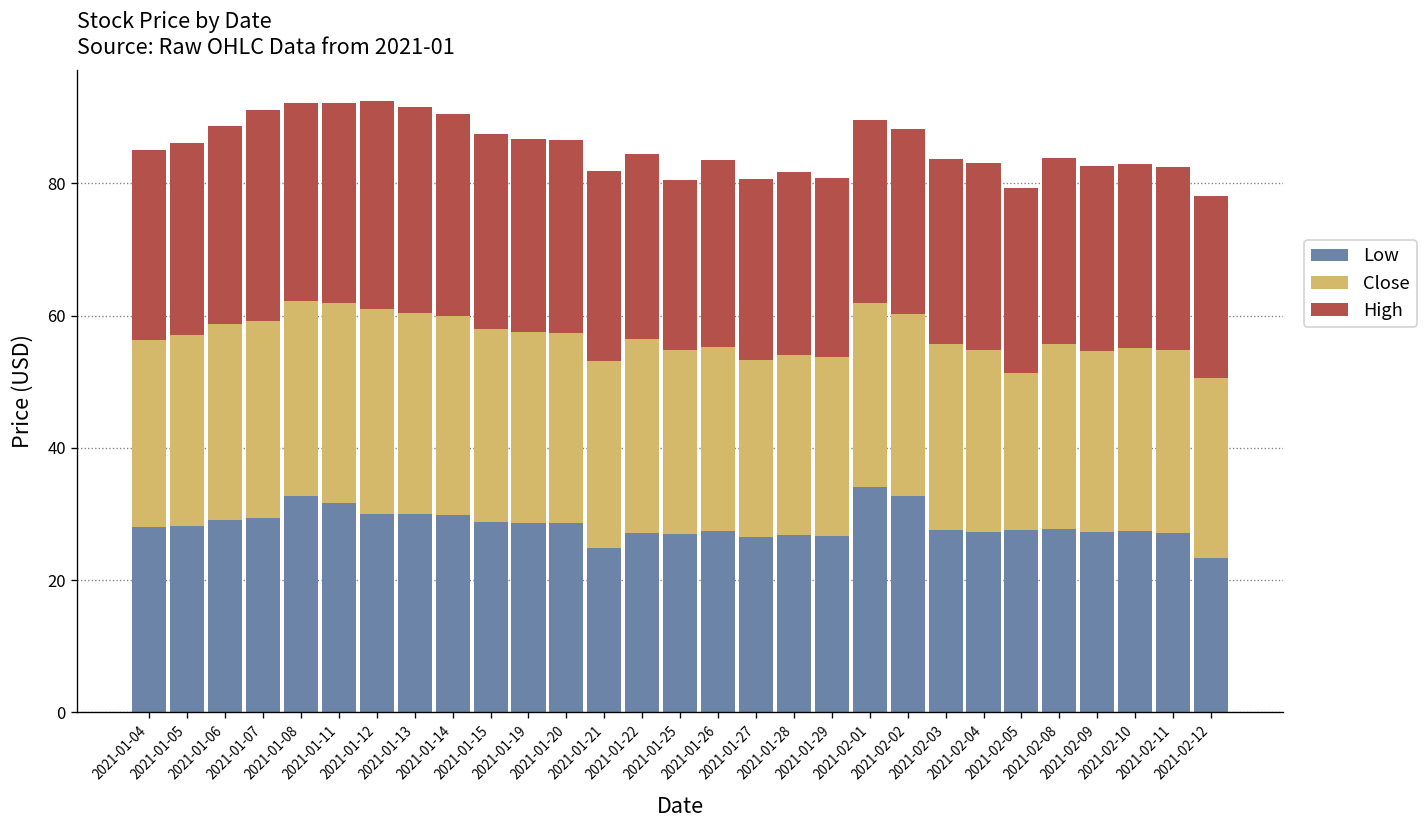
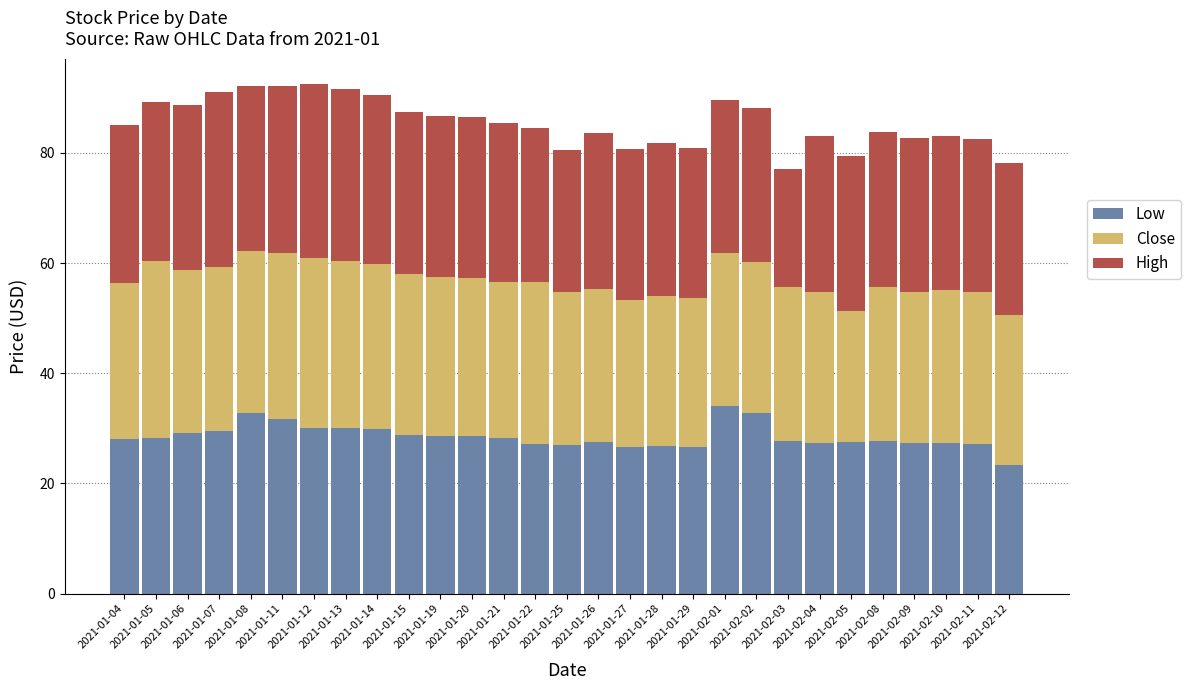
  {
    "Low": {
      "2021-01-04": 28,
      "2021-01-05": 28,
      "2021-01-06": 29,
      "2021-01-07": 29,
      "2021-01-08": 33,
      "2021-01-11": 32,
      "2021-01-12": 30,
      "2021-01-13": 30,
      "2021-01-14": 30,
      "2021-01-15": 29,
      "2021-01-19": 29,
      "2021-01-20": 29,
-     "2021-01-21": 25,
+     "2021-01-21": 28,
      "2021-01-22": 27,
      "2021-01-25": 27,
      "2021-01-26": 27,
      "2021-01-27": 27,
      "2021-01-28": 27,
      "2021-01-29": 27,
      "2021-02-01": 34,
      "2021-02-02": 33,
      "2021-02-03": 28,
      "2021-02-04": 27,
      "2021-02-05": 28,
      "2021-02-08": 28,
      "2021-02-09": 27,
      "2021-02-10": 27,
      "2021-02-11": 27,
      "2021-02-12": 23
    },
    "Close": {
      "2021-01-04": 28,
-     "2021-01-05": 29,
+     "2021-01-05": 32,
      "2021-01-06": 30,
      "2021-01-07": 30,
      "2021-01-08": 29,
      "2021-01-11": 30,
      "2021-01-12": 31,
      "2021-01-13": 30,
      "2021-01-14": 30,
      "2021-01-15": 29,
      "2021-01-19": 29,
      "2021-01-20": 29,
      "2021-01-21": 28,
      "2021-01-22": 29,
      "2021-01-25": 28,
      "2021-01-26": 28,
      "2021-01-27": 27,
      "2021-01-28": 27,
      "2021-01-29": 27,
      "2021-02-01": 28,
      "2021-02-02": 28,
      "2021-02-03": 28,
      "2021-02-04": 27,
      "2021-02-05": 24,
      "2021-02-08": 28,
      "2021-02-09": 27,
      "2021-02-10": 28,
      "2021-02-11": 28,
      "2021-02-12": 27
    },
    "High": {
      "2021-01-04": 29,
      "2021-01-05": 29,
      "2021-01-06": 30,
      "2021-01-07": 32,
      "2021-01-08": 30,
      "2021-01-11": 30,
      "2021-01-12": 31,
      "2021-01-13": 31,
      "2021-01-14": 31,
      "2021-01-15": 30,
      "2021-01-19": 29,
      "2021-01-20": 29,
      "2021-01-21": 29,
      "2021-01-22": 28,
      "2021-01-25": 26,
      "2021-01-26": 28,
      "2021-01-27": 27,
      "2021-01-28": 28,
      "2021-01-29": 27,
      "2021-02-01": 28,
      "2021-02-02": 28,
-     "2021-02-03": 28,
+     "2021-02-03": 21,
      "2021-02-04": 28,
      "2021-02-05": 28,
      "2021-02-08": 28,
      "2021-02-09": 28,
      "2021-02-10": 28,
      "2021-02-11": 28,
      "2021-02-12": 28
    }
  }
